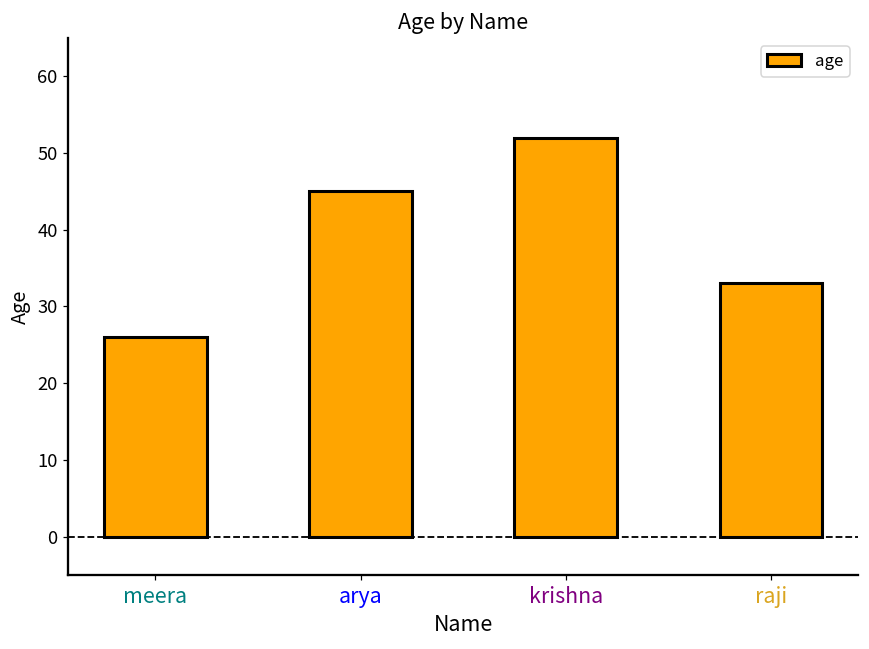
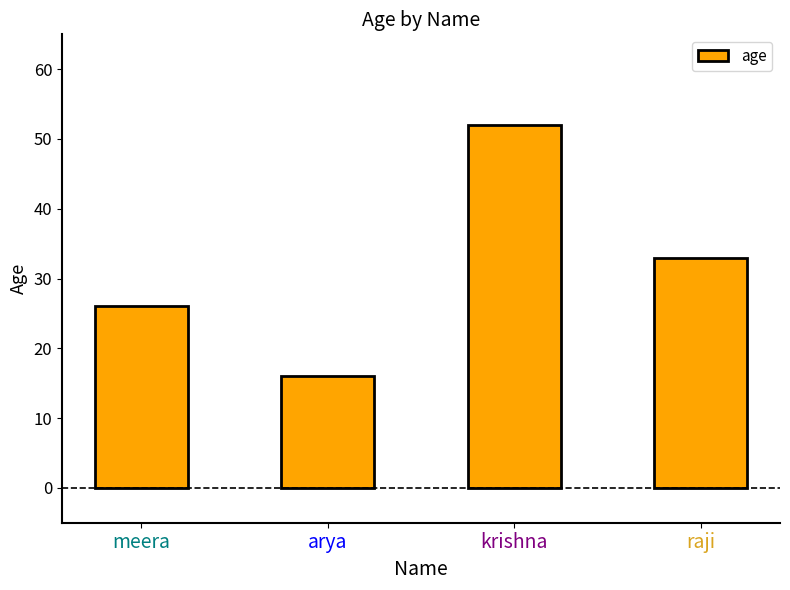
  {
    "meera": 26,
-   "arya": 45,
+   "arya": 16,
    "krishna": 52,
    "raji": 33
  }
